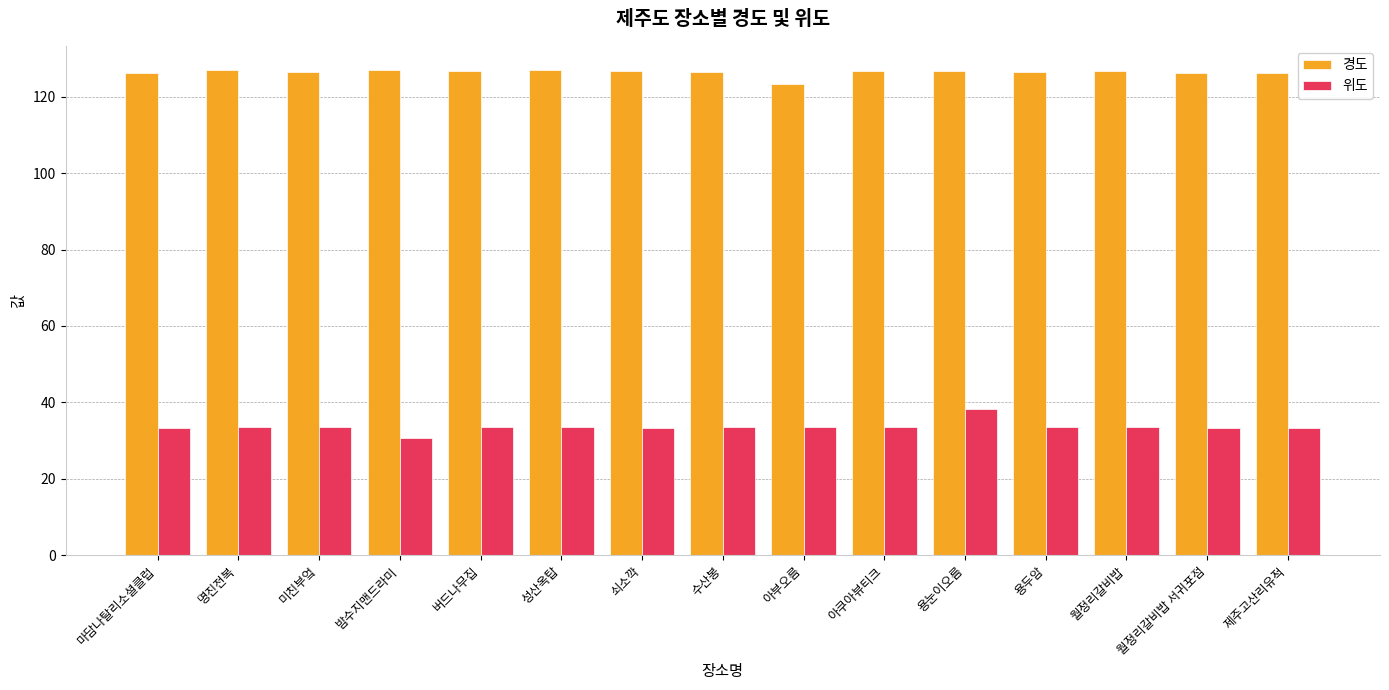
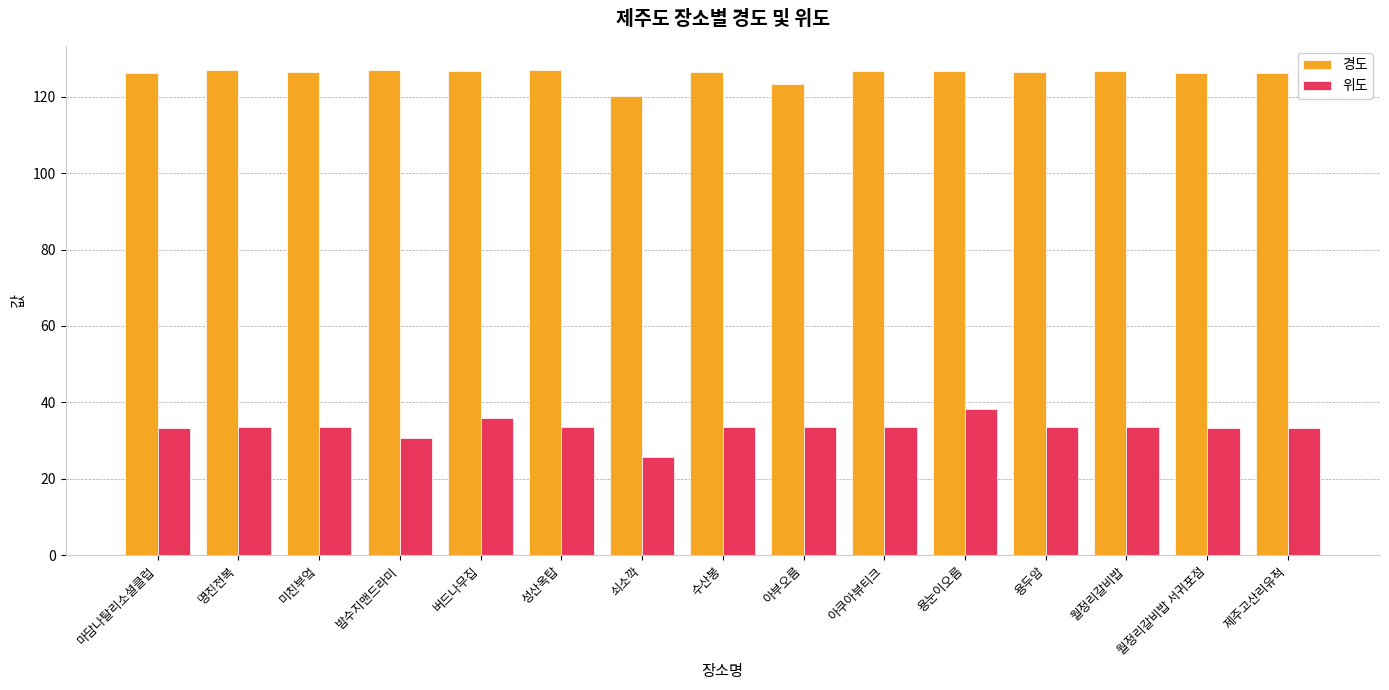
  {
    "경도": {
      "마담나탈리소셜클럽": 126,
      "명진전복": 127,
      "미친부엌": 127,
      "밤수지맨드라미": 127,
      "버드나무집": 127,
      "성산옥탑": 127,
-     "쇠소깍": 127,
+     "쇠소깍": 120,
      "수산봉": 126,
      "아부오름": 123,
      "아쿠아뷰티크": 127,
      "용눈이오름": 127,
      "용두암": 127,
      "월정리갈비밥": 127,
      "월정리갈비밥 서귀포점": 126,
      "제주고산리유적": 126
    },
    "위도": {
      "마담나탈리소셜클럽": 33,
      "명진전복": 34,
      "미친부엌": 34,
      "밤수지맨드라미": 31,
-     "버드나무집": 34,
+     "버드나무집": 36,
      "성산옥탑": 33,
-     "쇠소깍": 33,
+     "쇠소깍": 26,
      "수산봉": 33,
      "아부오름": 33,
      "아쿠아뷰티크": 34,
      "용눈이오름": 38,
      "용두암": 34,
      "월정리갈비밥": 34,
      "월정리갈비밥 서귀포점": 33,
      "제주고산리유적": 33
    }
  }
